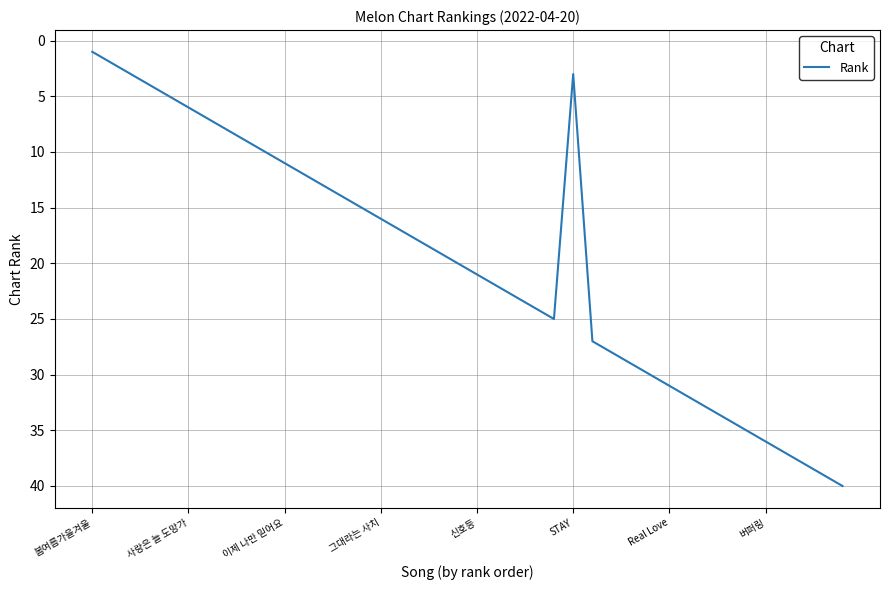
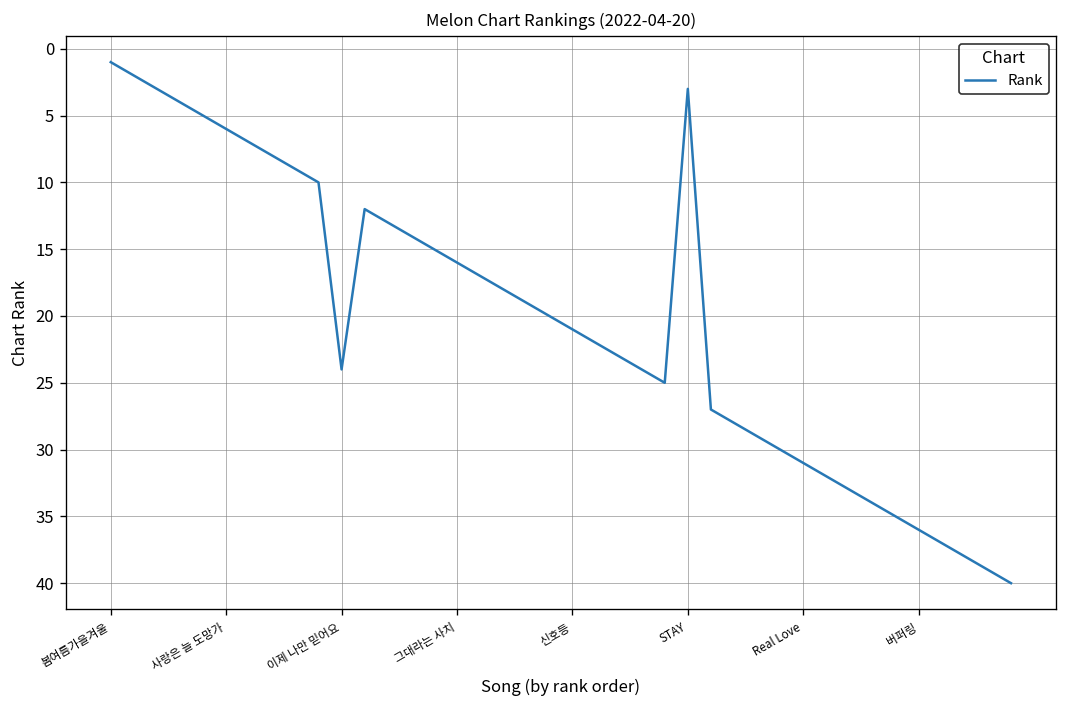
  {
    "봄여름가을겨울": 1,
    "사랑은 늘 도망가": 6,
-   "이제 나만 믿어요": 11,
+   "이제 나만 믿어요": 24,
    "그대라는 사치": 16,
    "신호등": 21,
    "STAY": 3,
    "Real Love": 31,
    "버퍼링": 36
  }
